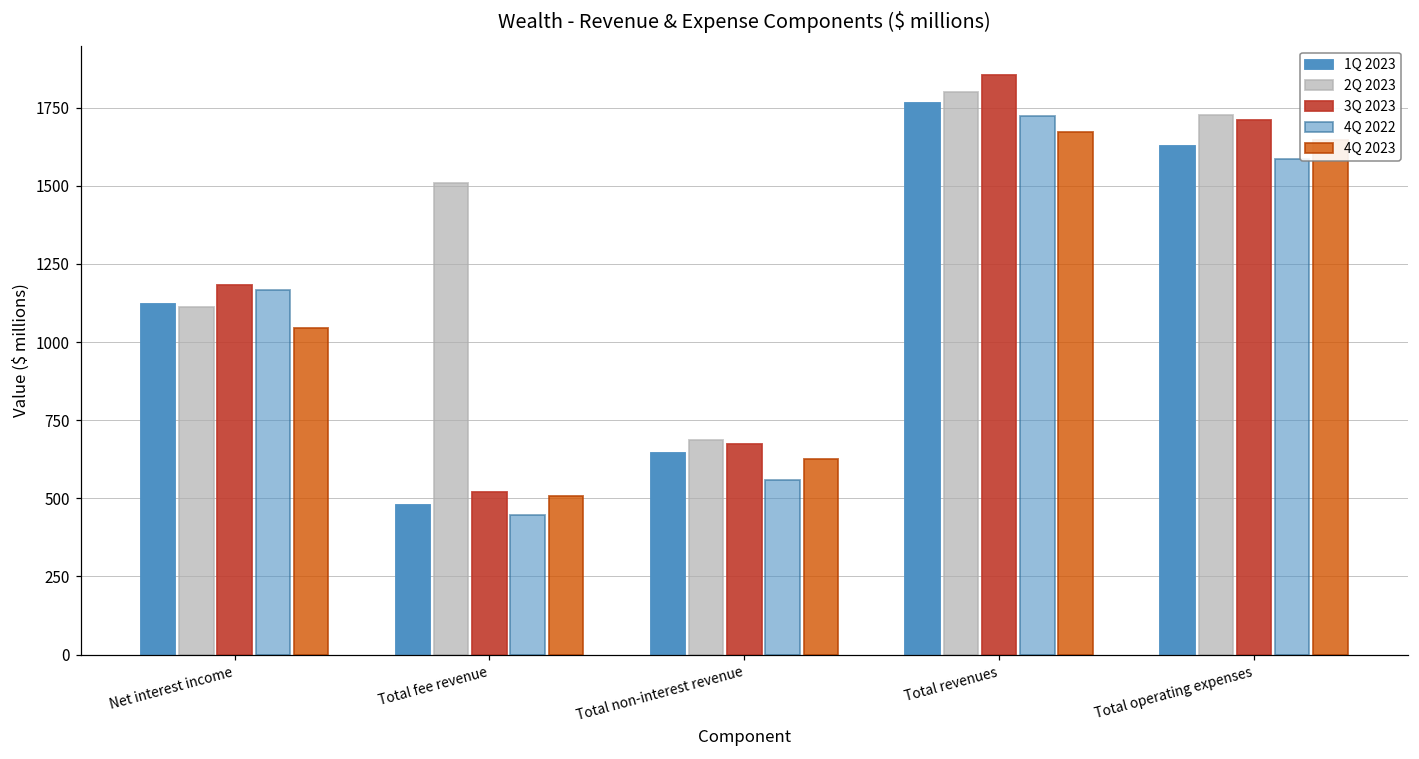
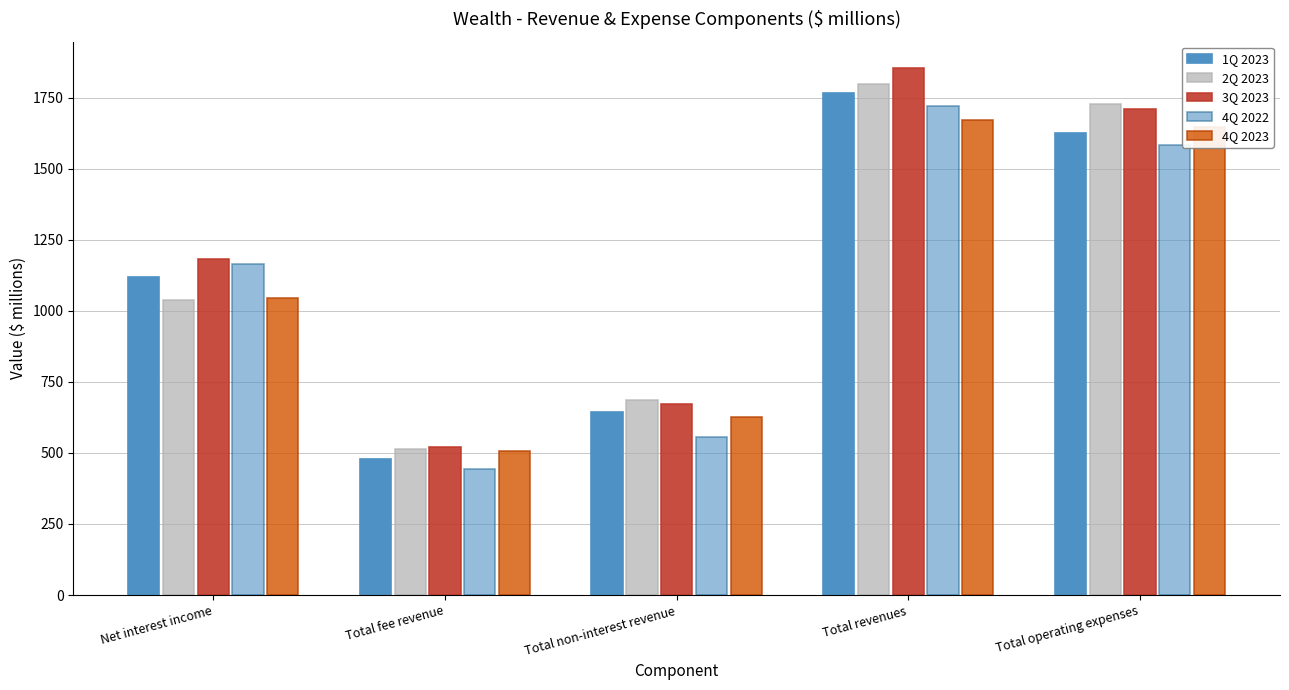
  {
    "2Q 2023": {
-     "Net interest income": 1110,
-     "Total fee revenue": 1510,
+     "Net interest income": 1040,
+     "Total fee revenue": 510,
      "Total non-interest revenue": 690,
      "Total revenues": 1800,
      "Total operating expenses": 1730
    }
  }
